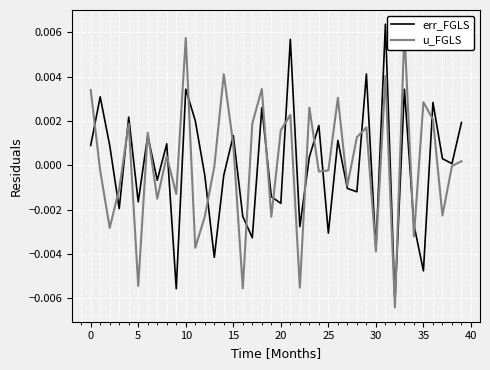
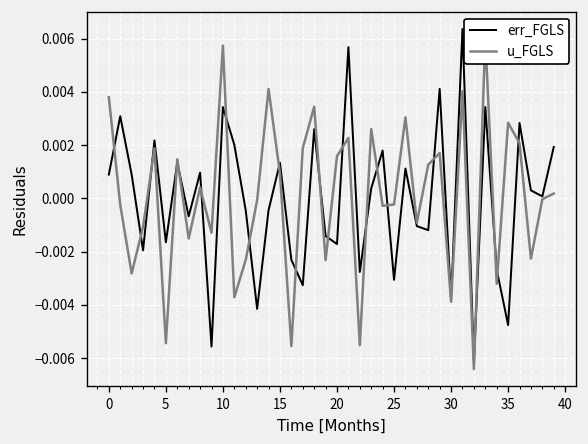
  {
    "err_FGLS": {
      "0": 0.0009,
      "5": -0.0017,
      "10": 0.0034,
      "15": 0.0013,
      "20": -0.0017,
      "25": -0.0031,
      "35": -0.0048
    },
    "u_FGLS": {
-     "0": 0.0034,
+     "0": 0.0038,
      "5": -0.0054,
      "10": 0.0057,
      "15": 0.0009,
      "20": 0.0016,
      "25": -0.0002,
      "35": 0.0028
    }
  }
